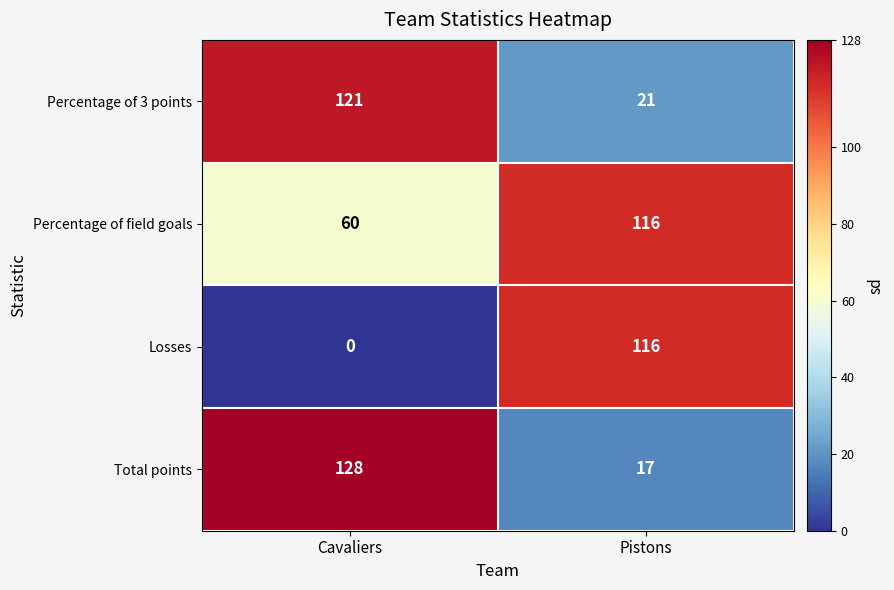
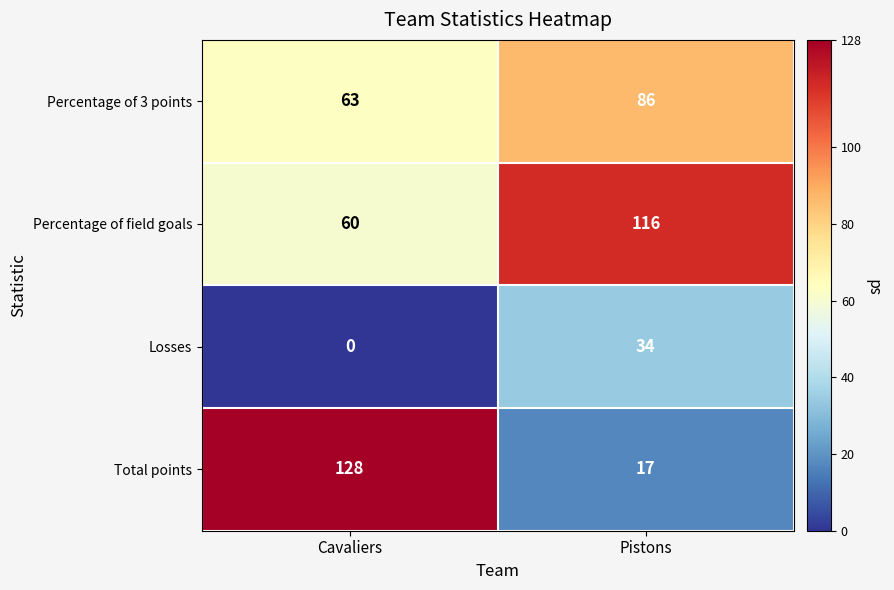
  {
    "Percentage of 3 points": {
-     "Cavaliers": 121,
-     "Pistons": 21
+     "Cavaliers": 63,
+     "Pistons": 86
    },
    "Percentage of field goals": {
      "Cavaliers": 60,
      "Pistons": 116
    },
    "Losses": {
      "Cavaliers": 0,
-     "Pistons": 116
+     "Pistons": 34
    },
    "Total points": {
      "Cavaliers": 128,
      "Pistons": 17
    }
  }
